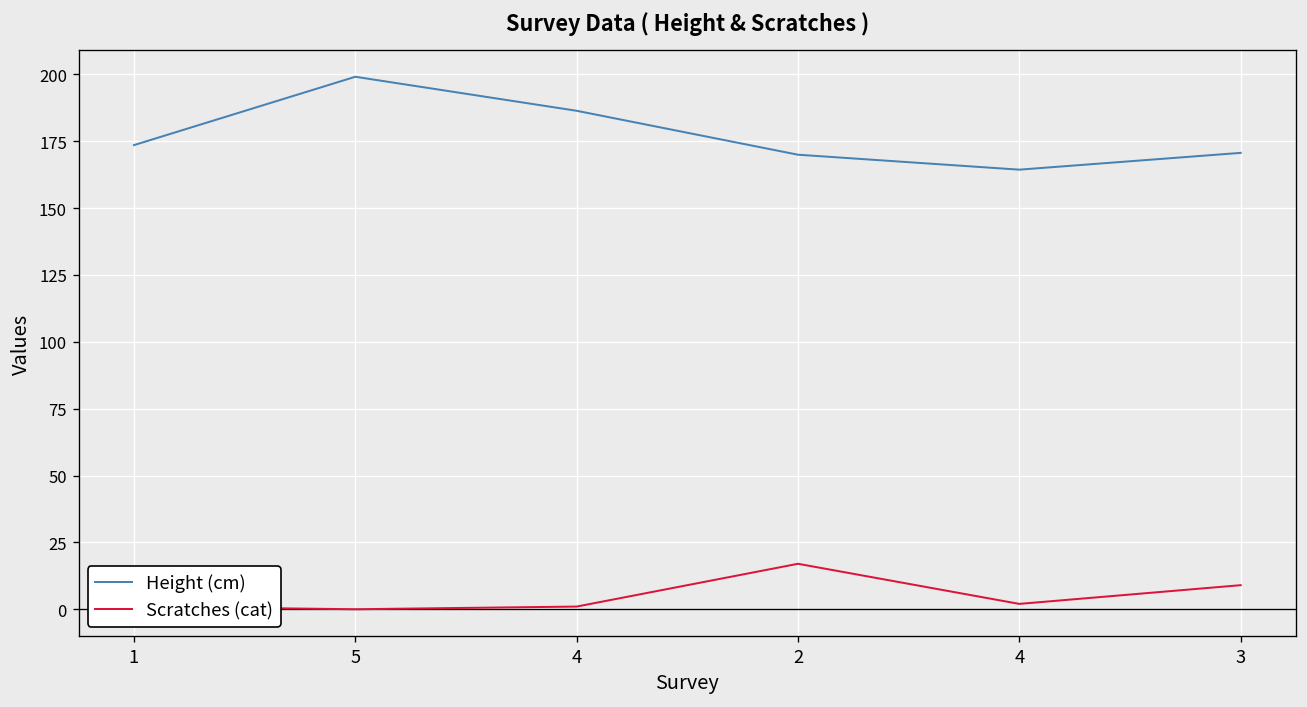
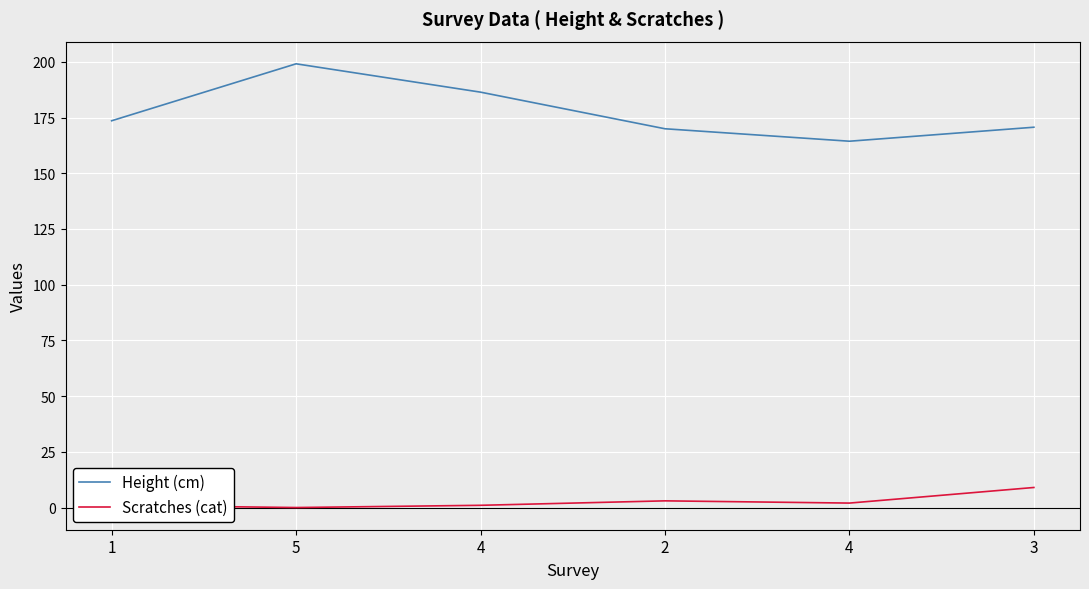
  {
    "Height (cm)": {
      "1": 174,
      "5": 199,
      "2": 170,
      "3": 171
    },
    "Scratches (cat)": {
      "5": 0,
-     "2": 17,
+     "2": 3,
      "3": 9
    }
  }
